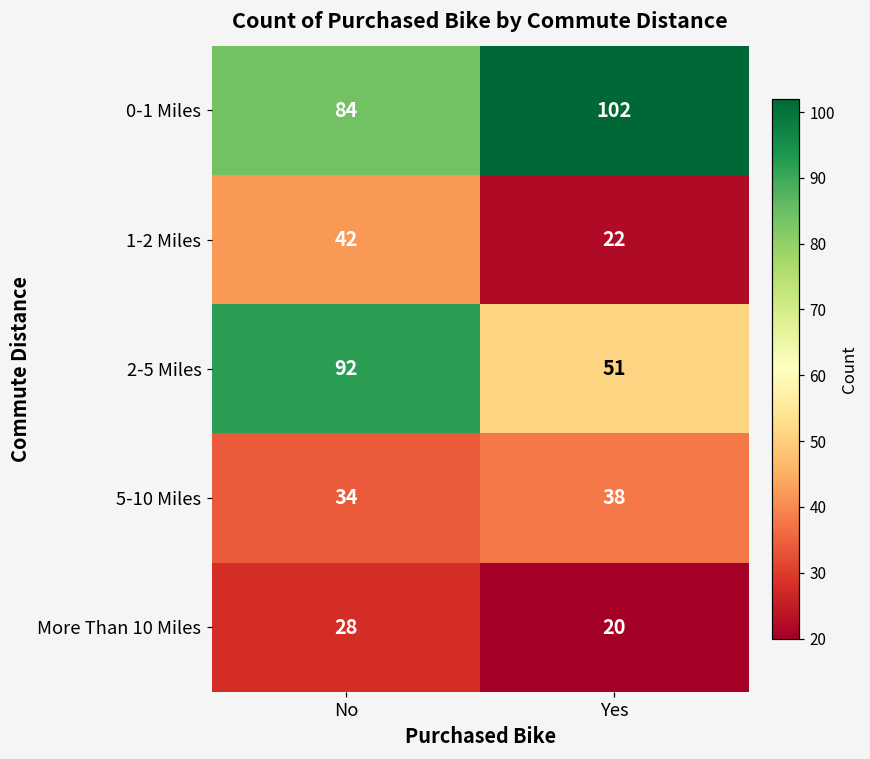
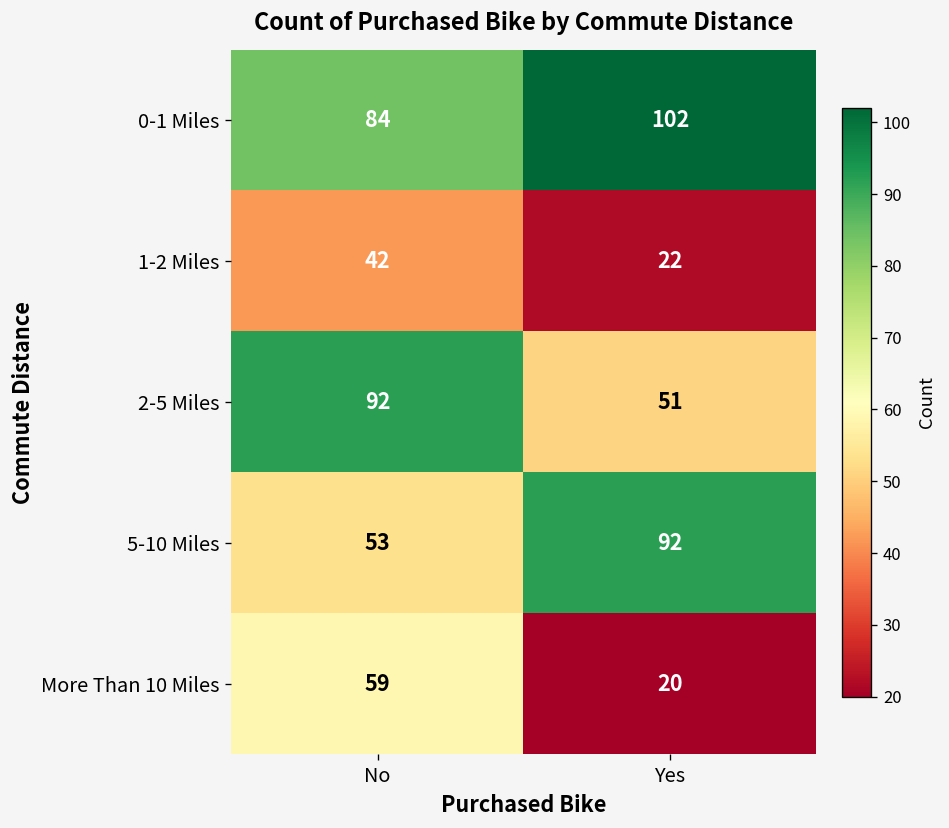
  {
    "0-1 Miles": {
      "No": 84,
      "Yes": 102
    },
    "1-2 Miles": {
      "No": 42,
      "Yes": 22
    },
    "2-5 Miles": {
      "No": 92,
      "Yes": 51
    },
    "5-10 Miles": {
-     "No": 34,
-     "Yes": 38
+     "No": 53,
+     "Yes": 92
    },
    "More Than 10 Miles": {
-     "No": 28,
+     "No": 59,
      "Yes": 20
    }
  }
